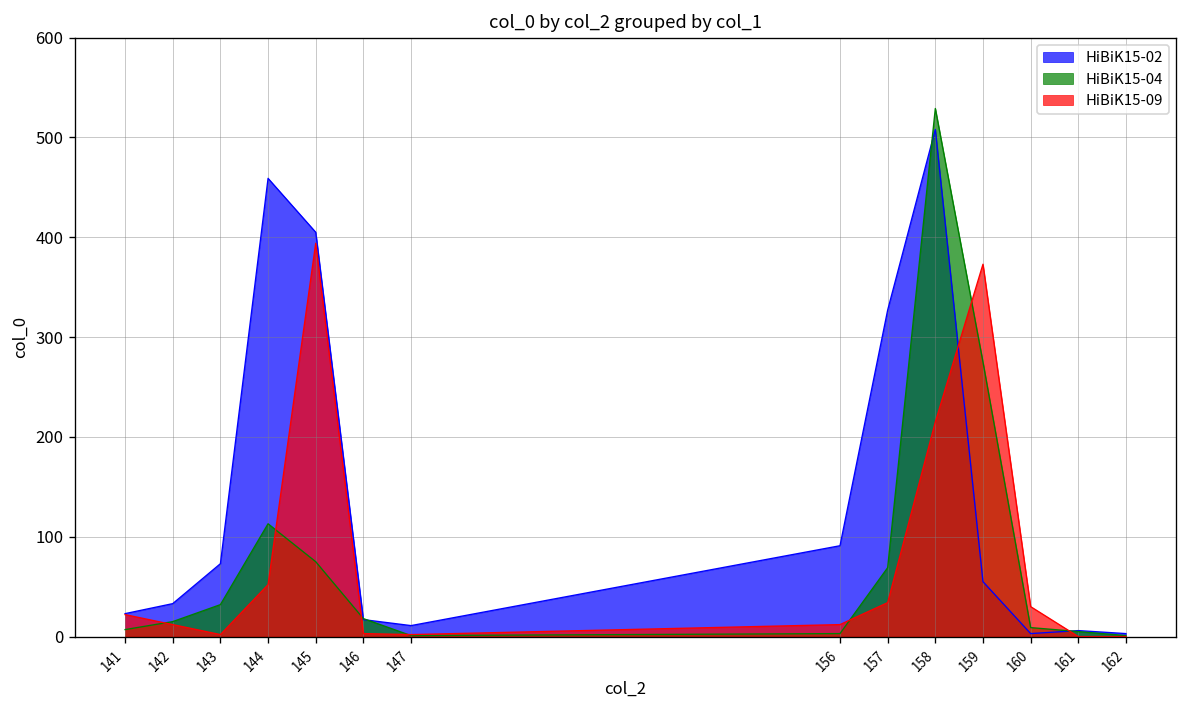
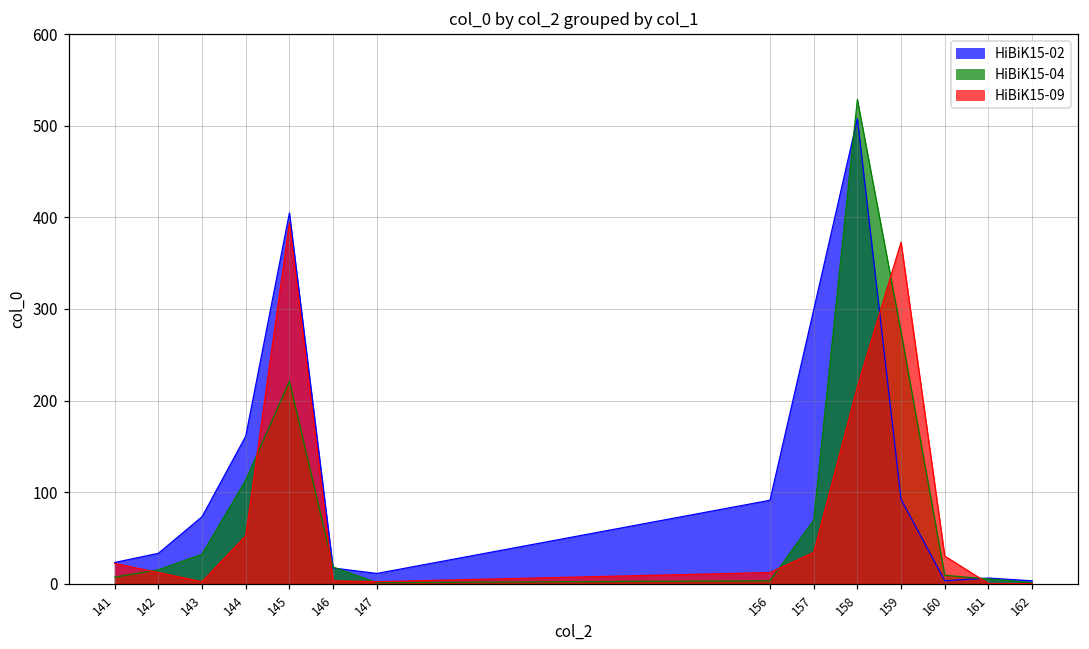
  {
    "HiBiK15-02": {
      "142": 30,
      "143": 70,
-     "144": 460,
+     "144": 160,
      "145": 410,
      "147": 10,
      "156": 90,
-     "157": 330,
+     "157": 300,
      "158": 510,
-     "159": 60,
+     "159": 90,
      "160": 0
    },
    "HiBiK15-04": {
      "141": 10,
      "143": 30,
      "144": 110,
-     "145": 80,
+     "145": 220,
      "156": 0,
      "157": 70,
      "158": 530,
      "159": 280,
      "160": 10
    },
    "HiBiK15-09": {
      "143": 0,
      "144": 50,
      "145": 390,
      "146": 0,
      "156": 10,
      "157": 30,
      "158": 220,
      "159": 370,
      "160": 30,
      "161": 0
    }
  }
